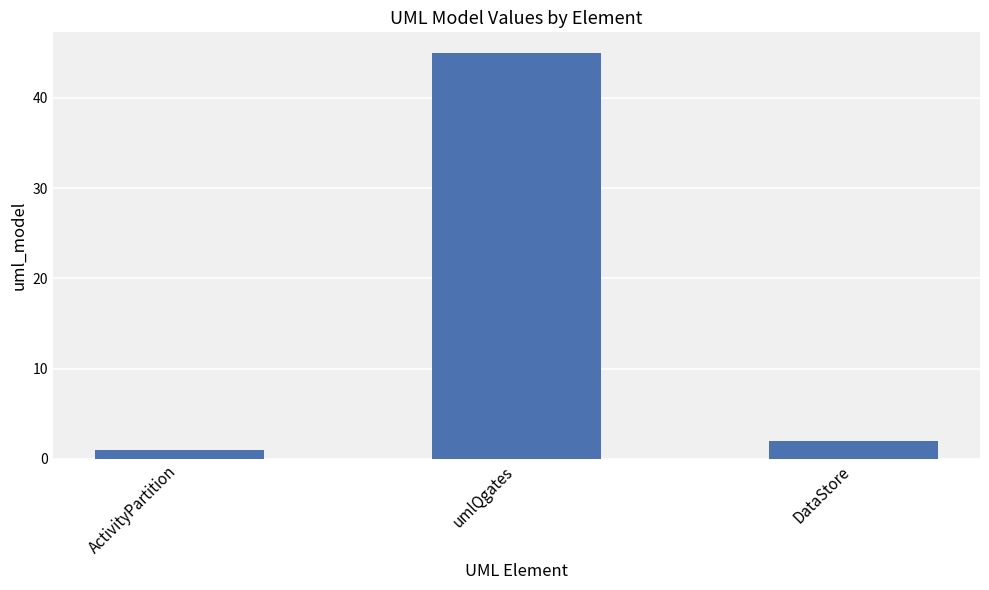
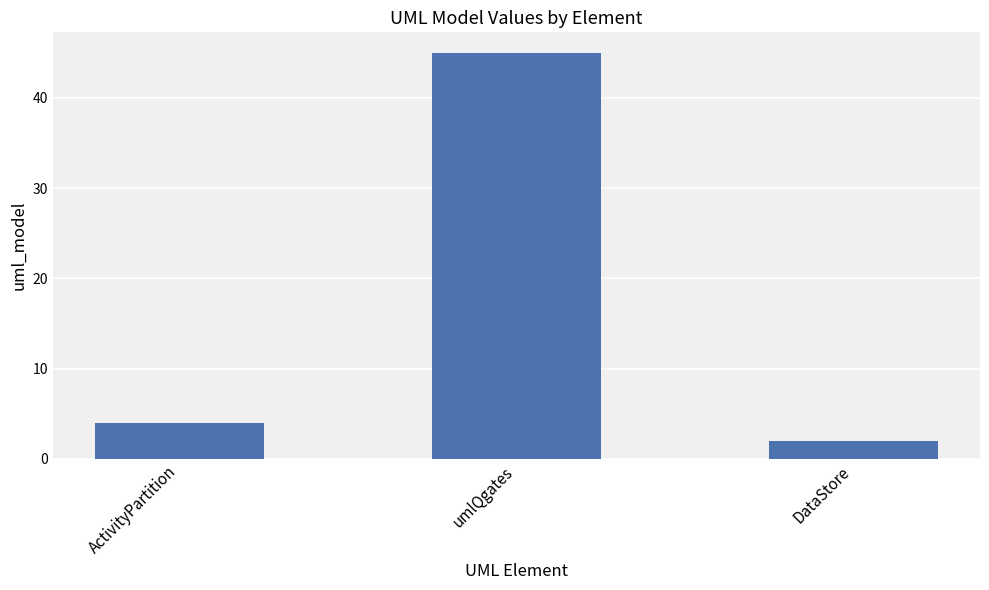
  {
-   "ActivityPartition": 1,
+   "ActivityPartition": 4,
    "umlQgates": 45,
    "DataStore": 2
  }
